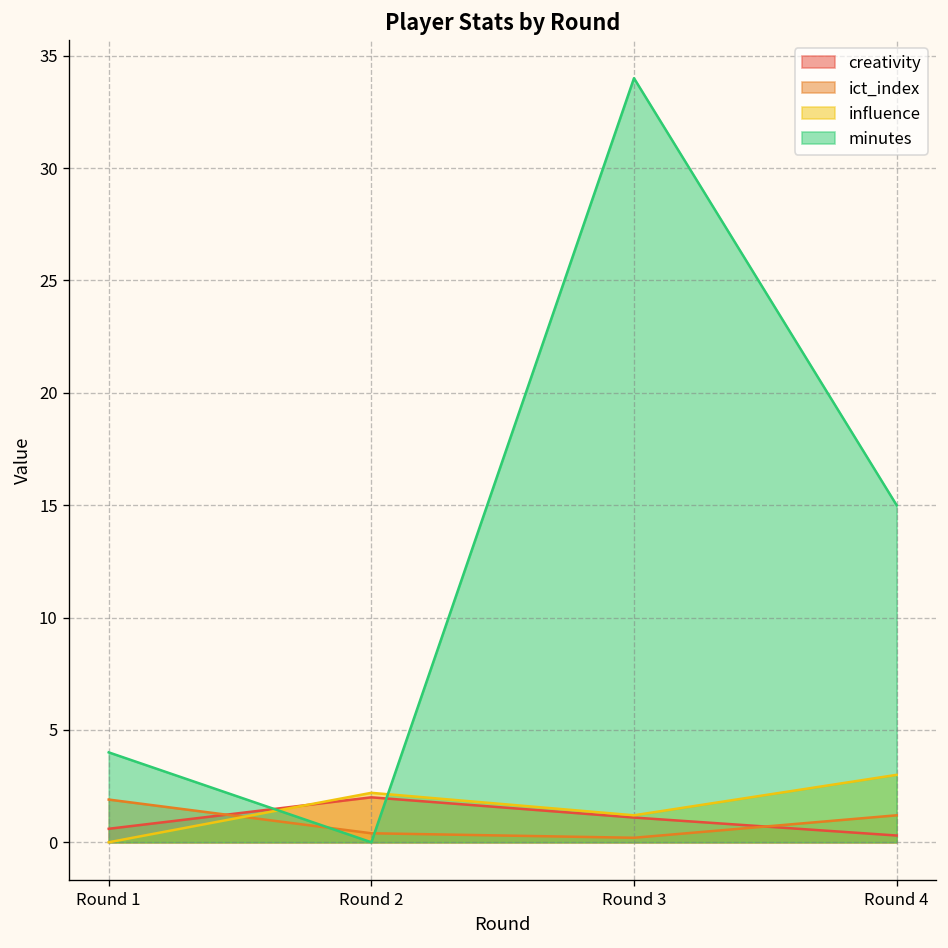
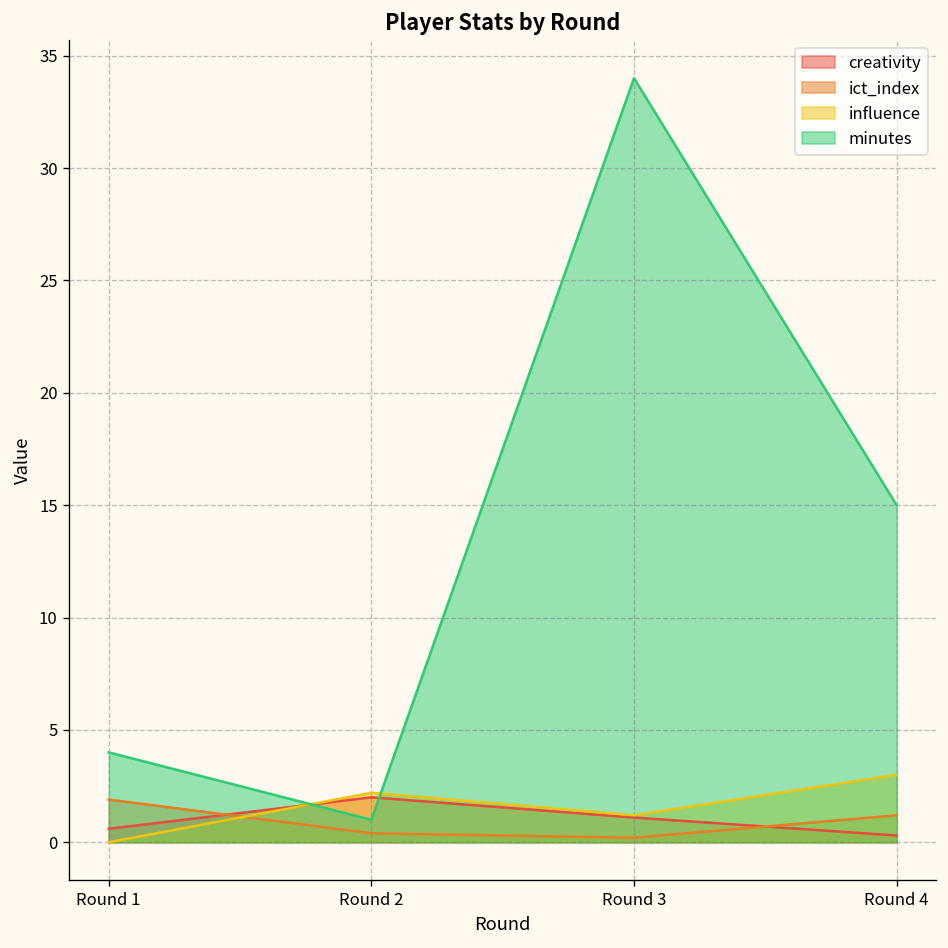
  {
    "minutes": {
      "Round 1": 4,
-     "Round 2": 0,
+     "Round 2": 1,
      "Round 3": 34,
      "Round 4": 15
    }
  }
